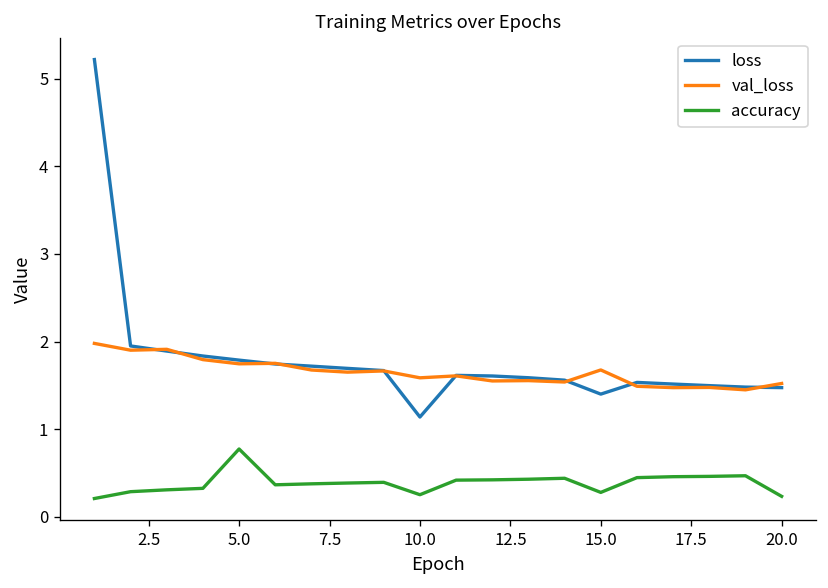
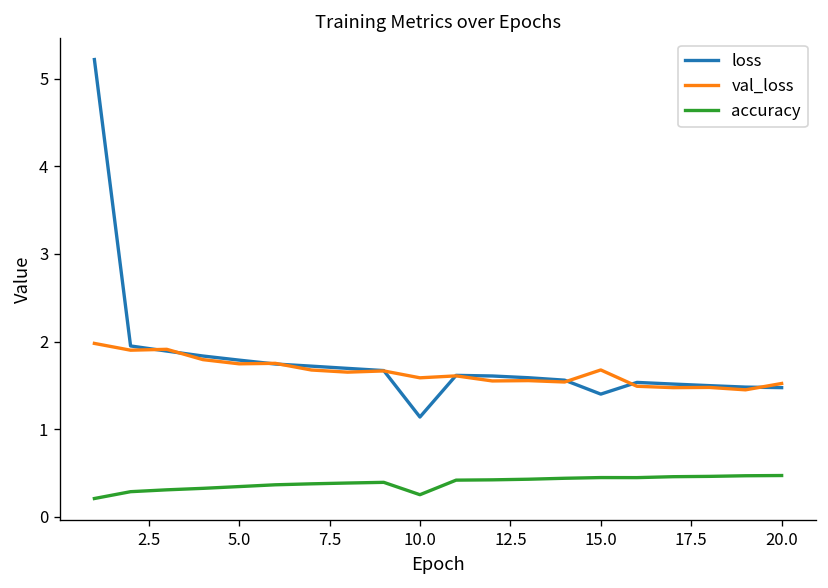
  {
    "loss": {
      "5.0": 1.8,
      "10.0": 1.1,
      "15.0": 1.4,
      "20.0": 1.5
    },
    "val_loss": {
      "5.0": 1.7,
      "10.0": 1.6,
      "15.0": 1.7,
      "20.0": 1.5
    },
    "accuracy": {
-     "5.0": 0.8,
+     "5.0": 0.3,
      "10.0": 0.3,
-     "15.0": 0.3,
-     "20.0": 0.2
+     "15.0": 0.4,
+     "20.0": 0.5
    }
  }
